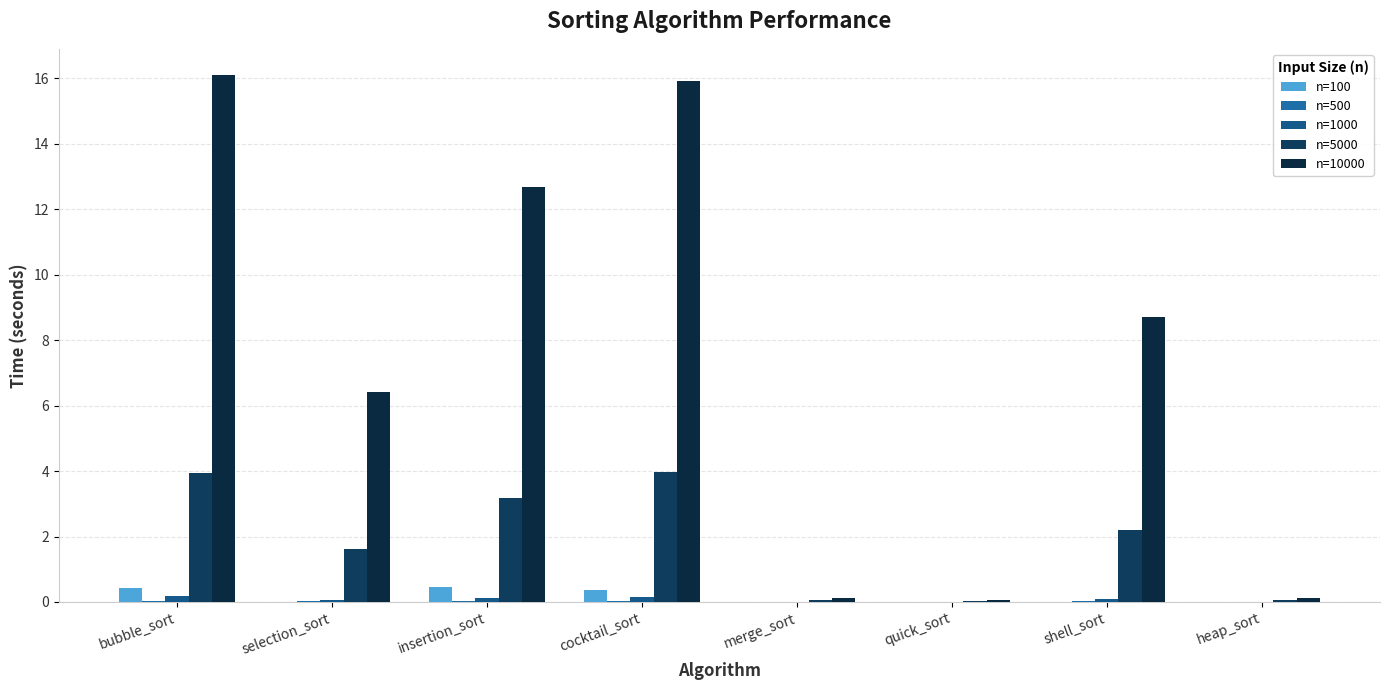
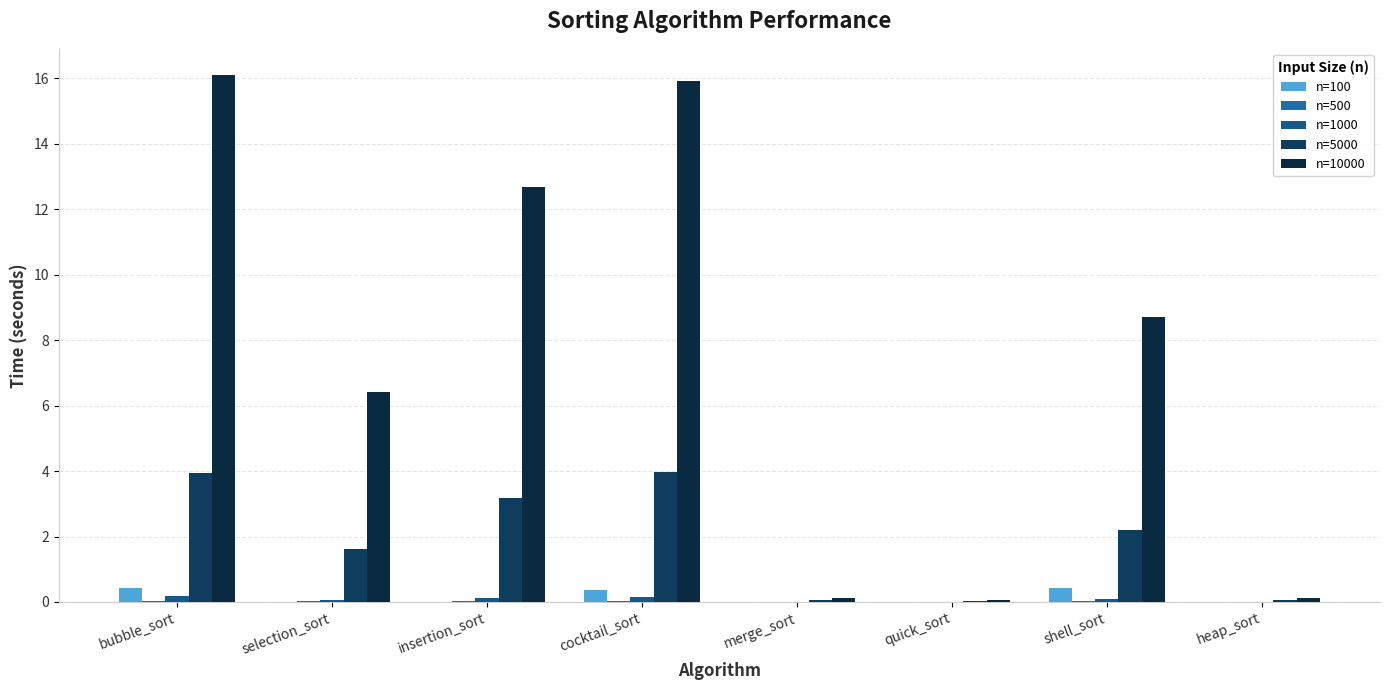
  {
    "n=100": {
      "bubble_sort": 0.4,
-     "insertion_sort": 0.5,
+     "insertion_sort": 0.0,
      "cocktail_sort": 0.4,
-     "shell_sort": 0.0
+     "shell_sort": 0.4
    }
  }
